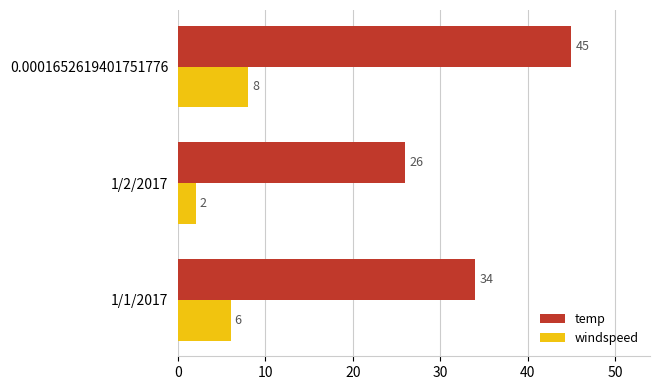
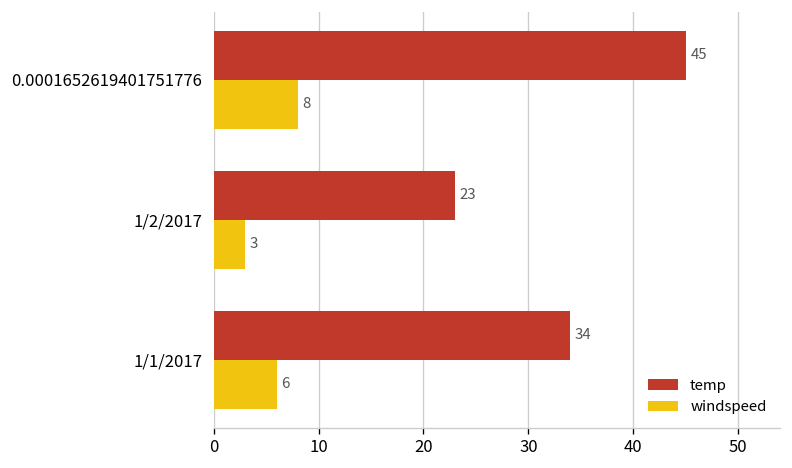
  {
    "temp": {
      "0.0001652619401751776": 45,
-     "1/2/2017": 26,
+     "1/2/2017": 23,
      "1/1/2017": 34
    },
    "windspeed": {
      "0.0001652619401751776": 8,
-     "1/2/2017": 2,
+     "1/2/2017": 3,
      "1/1/2017": 6
    }
  }
